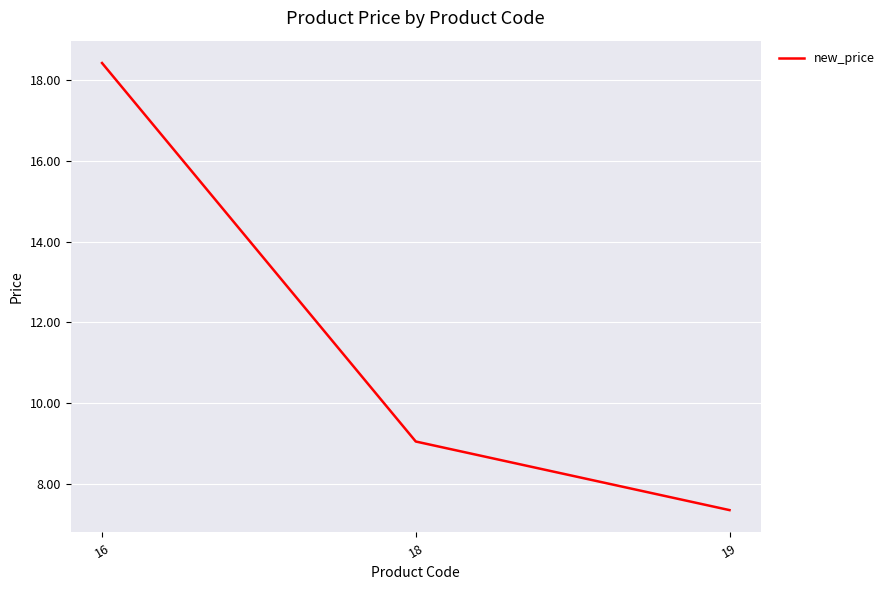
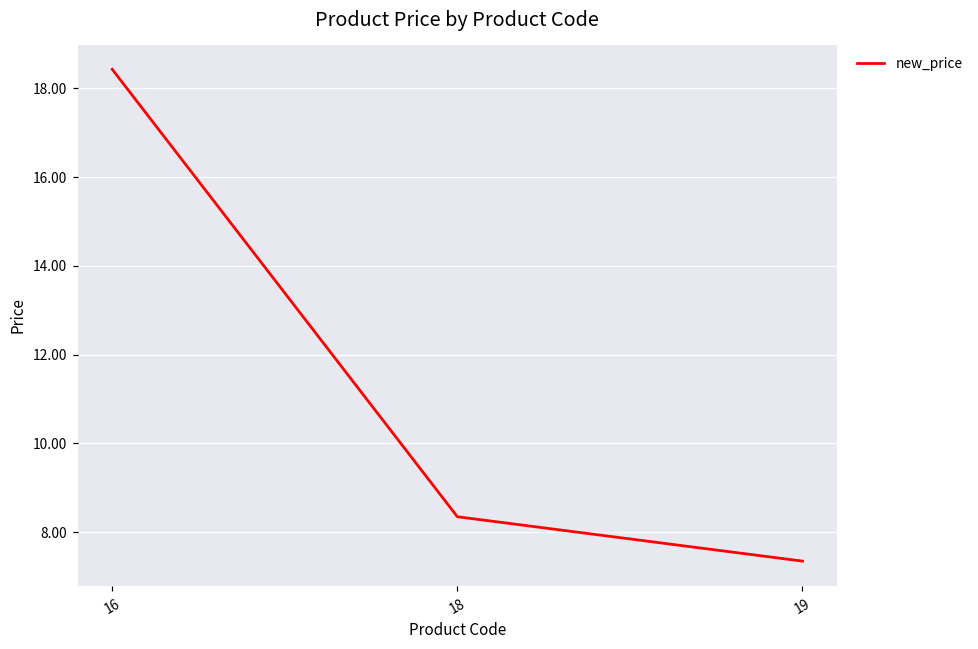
  {
    "16": 18.4,
-   "18": 9.1,
+   "18": 8.4,
    "19": 7.4
  }
